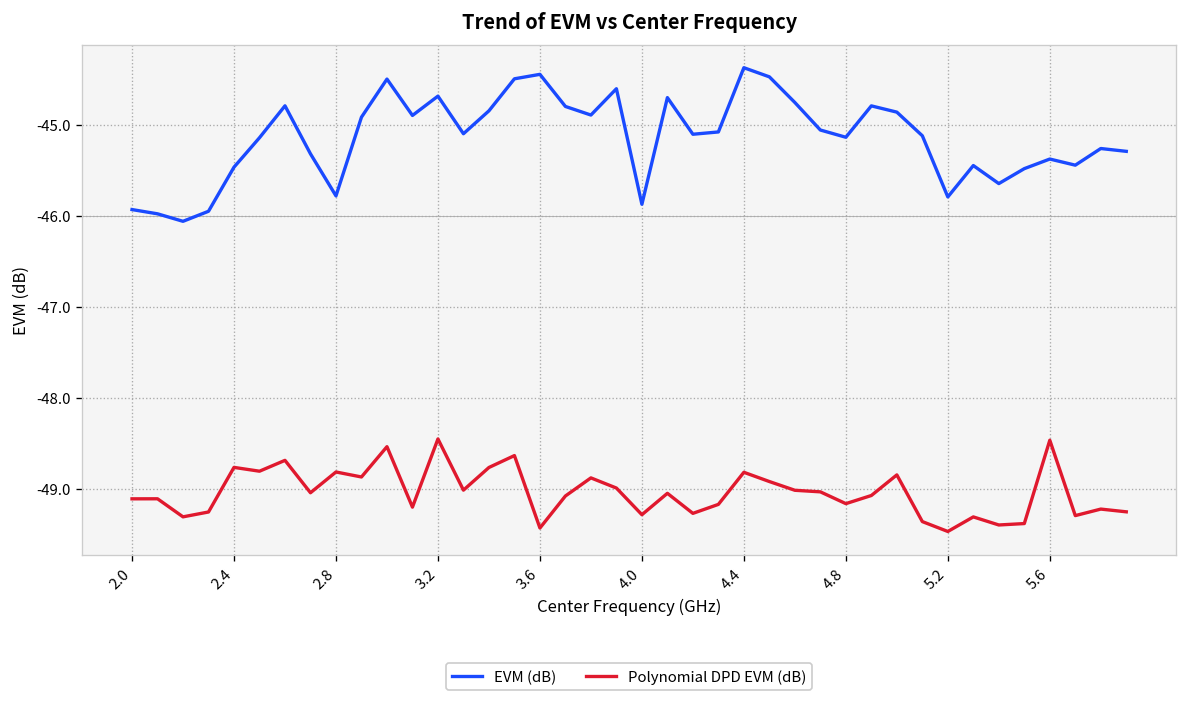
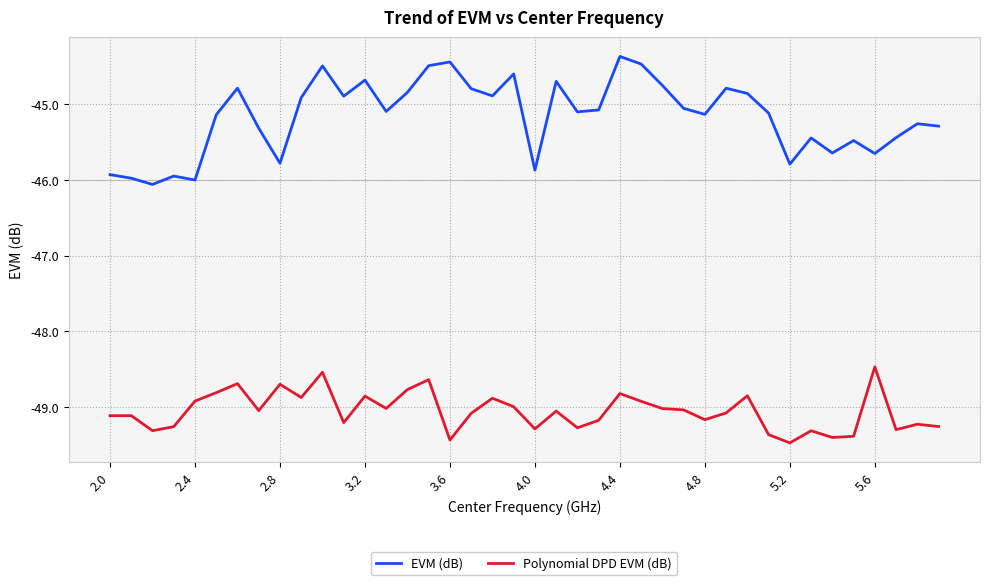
  {
    "EVM (dB)": {
      "2.0": -45.9,
-     "2.4": -45.5,
+     "2.4": -46.0,
      "2.8": -45.8,
      "3.2": -44.7,
      "3.6": -44.4,
      "4.0": -45.9,
      "4.4": -44.4,
      "4.8": -45.1,
      "5.2": -45.8,
-     "5.6": -45.4
+     "5.6": -45.7
    },
    "Polynomial DPD EVM (dB)": {
      "2.0": -49.1,
-     "2.4": -48.8,
-     "2.8": -48.8,
-     "3.2": -48.5,
+     "2.4": -48.9,
+     "2.8": -48.7,
+     "3.2": -48.9,
      "3.6": -49.4,
      "4.0": -49.3,
      "4.4": -48.8,
      "4.8": -49.2,
      "5.2": -49.5,
      "5.6": -48.5
    }
  }
